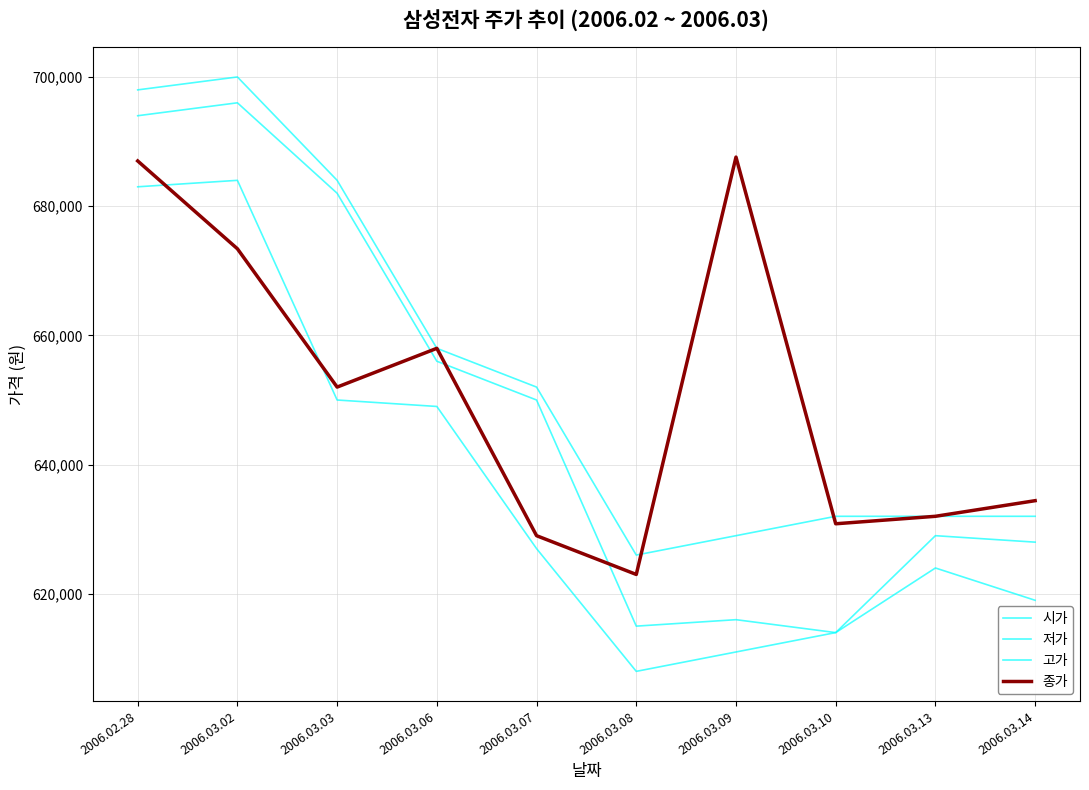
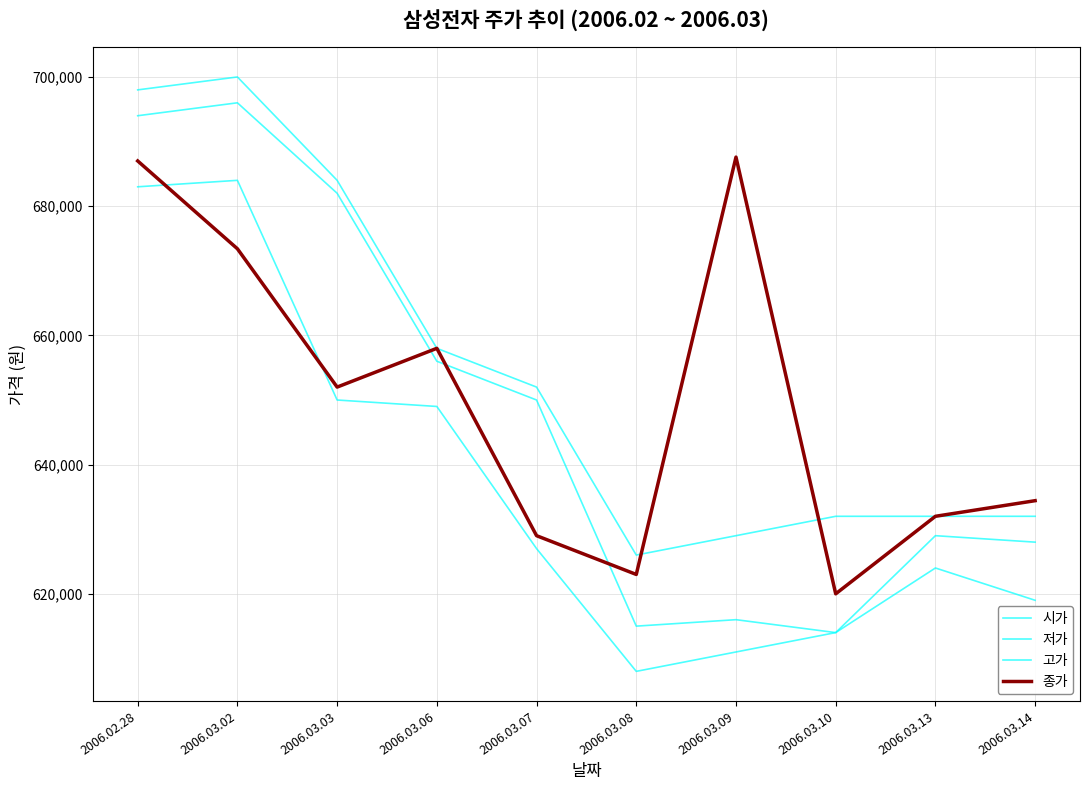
  {
    "종가": {
      "2006.02.28": "687,000",
      "2006.03.02": "673,000",
      "2006.03.03": "652,000",
      "2006.03.07": "629,000",
      "2006.03.08": "623,000",
      "2006.03.09": "688,000",
-     "2006.03.10": "631,000",
+     "2006.03.10": "620,000",
      "2006.03.14": "634,000"
    }
  }
